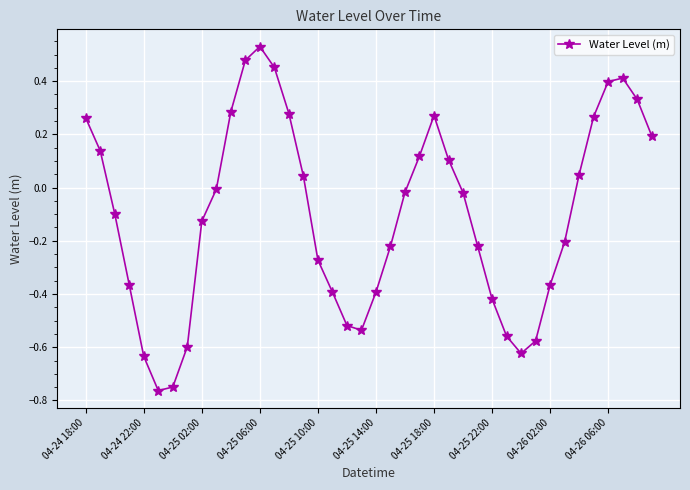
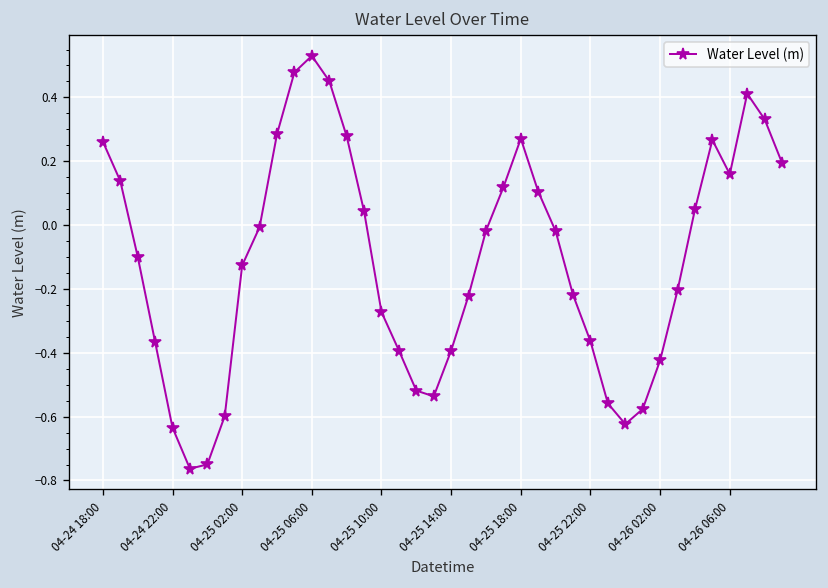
  {
    "04-24 18:00": 0.26,
    "04-24 22:00": -0.63,
    "04-25 02:00": -0.13,
    "04-25 06:00": 0.53,
    "04-25 10:00": -0.27,
    "04-25 14:00": -0.39,
    "04-25 18:00": 0.27,
-   "04-25 22:00": -0.42,
-   "04-26 02:00": -0.37,
-   "04-26 06:00": 0.40
+   "04-25 22:00": -0.36,
+   "04-26 02:00": -0.42,
+   "04-26 06:00": 0.16
  }
